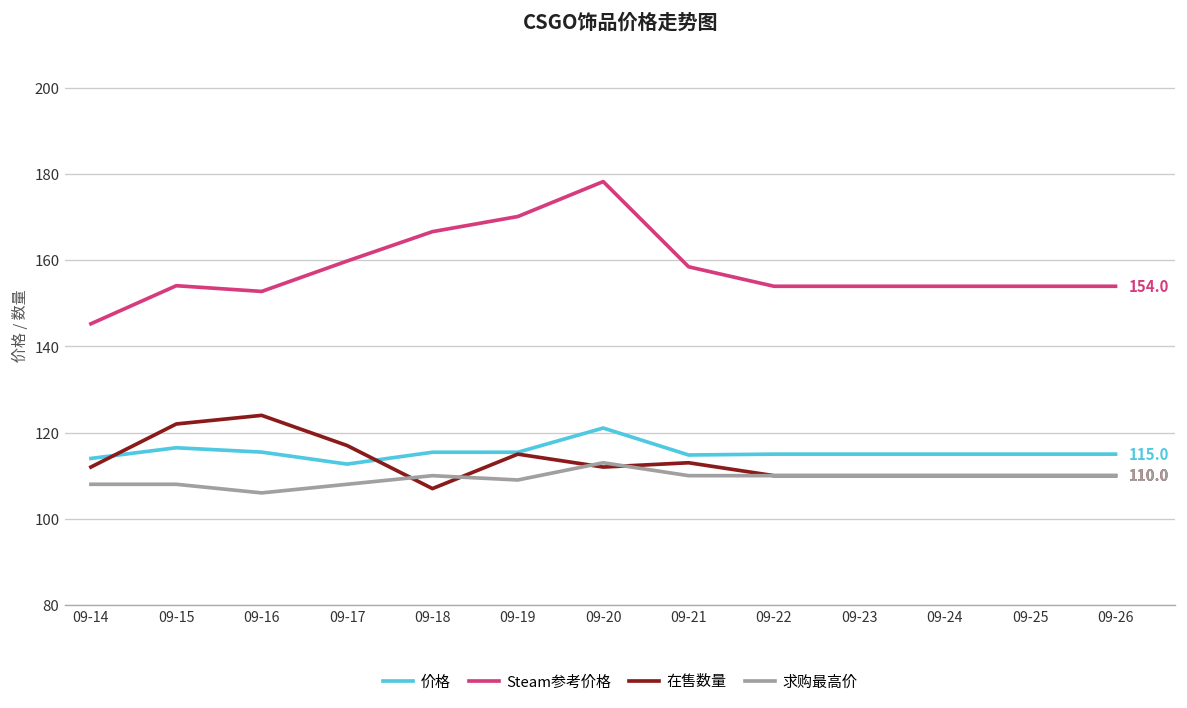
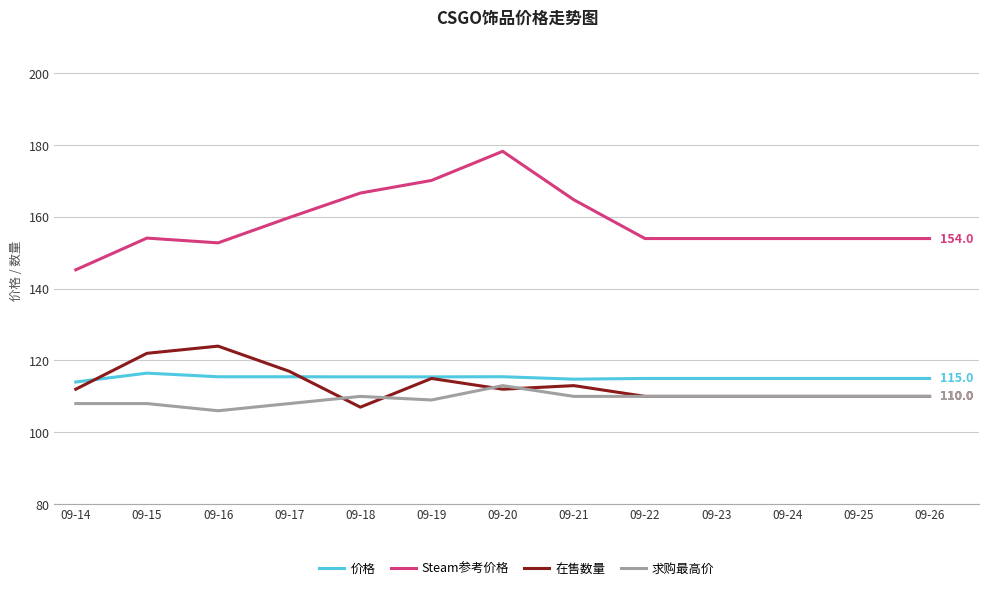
  {
    "价格": {
      "09-14": 114,
      "09-15": 116,
      "09-16": 115,
-     "09-17": 113,
+     "09-17": 115,
      "09-18": 115,
-     "09-20": 121,
+     "09-20": 115,
      "09-21": 115,
      "09-22": 115,
      "09-23": 115,
      "09-24": 115,
      "09-25": 115
    },
    "Steam参考价格": {
      "09-14": 145,
      "09-15": 154,
      "09-16": 153,
      "09-17": 160,
      "09-18": 167,
      "09-19": 170,
      "09-20": 178,
-     "09-21": 158,
+     "09-21": 165,
      "09-22": 154,
      "09-23": 154,
      "09-24": 154,
      "09-25": 154
    },
    "在售数量": {
      "09-14": 112,
      "09-15": 122,
      "09-16": 124,
      "09-17": 117,
      "09-18": 107,
      "09-20": 112,
      "09-21": 113
    },
    "求购最高价": {
      "09-14": 108,
      "09-15": 108,
      "09-16": 106,
      "09-17": 108,
      "09-18": 110,
      "09-19": 109,
      "09-20": 113,
      "09-21": 110
    }
  }
